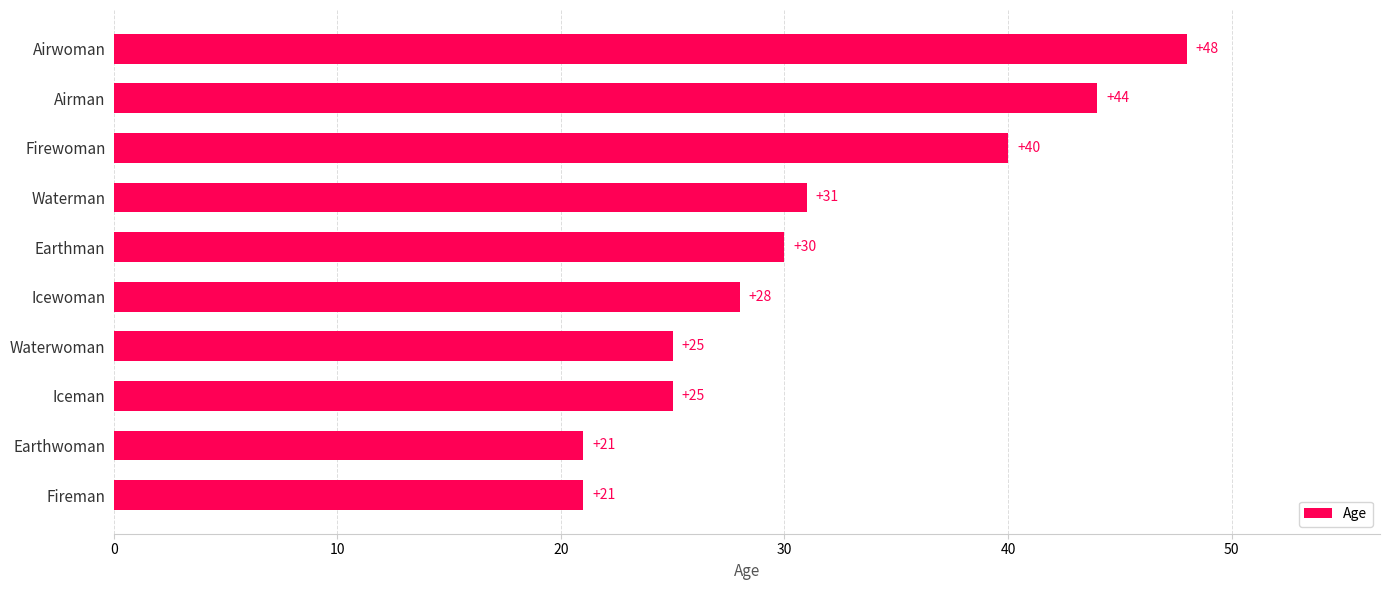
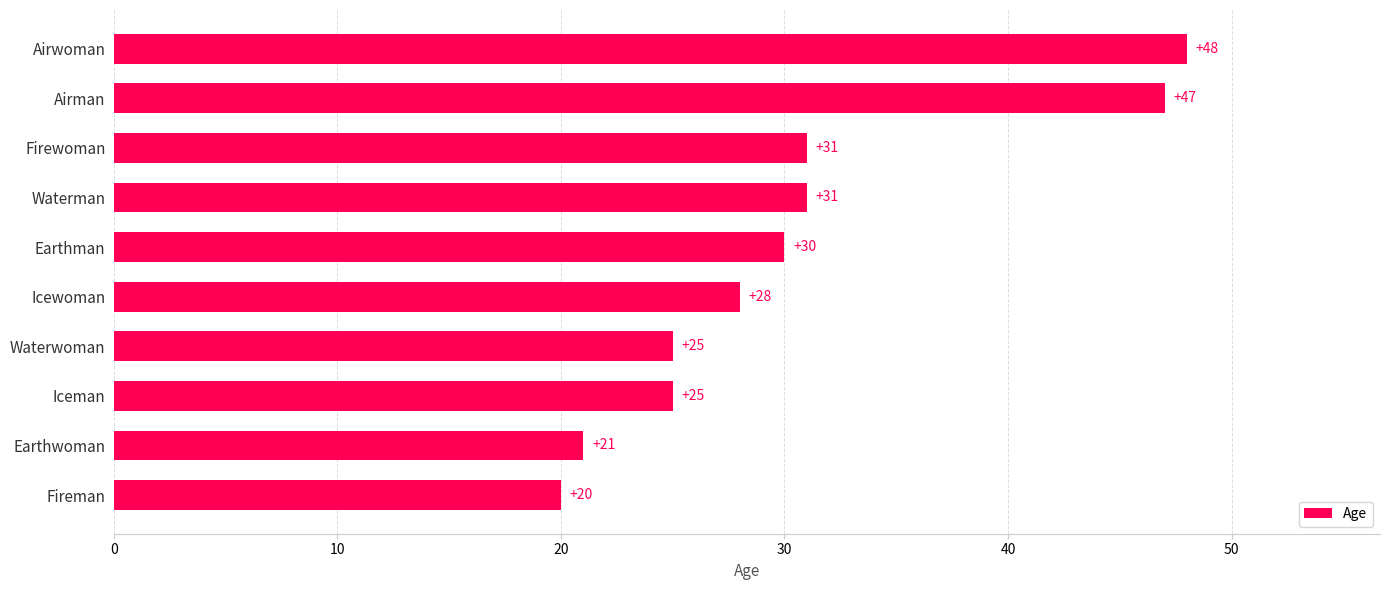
  {
    "Airwoman": "+48",
-   "Airman": "+44",
-   "Firewoman": "+40",
+   "Airman": "+47",
+   "Firewoman": "+31",
    "Waterman": "+31",
    "Earthman": "+30",
    "Icewoman": "+28",
    "Waterwoman": "+25",
    "Iceman": "+25",
    "Earthwoman": "+21",
-   "Fireman": "+21"
+   "Fireman": "+20"
  }
